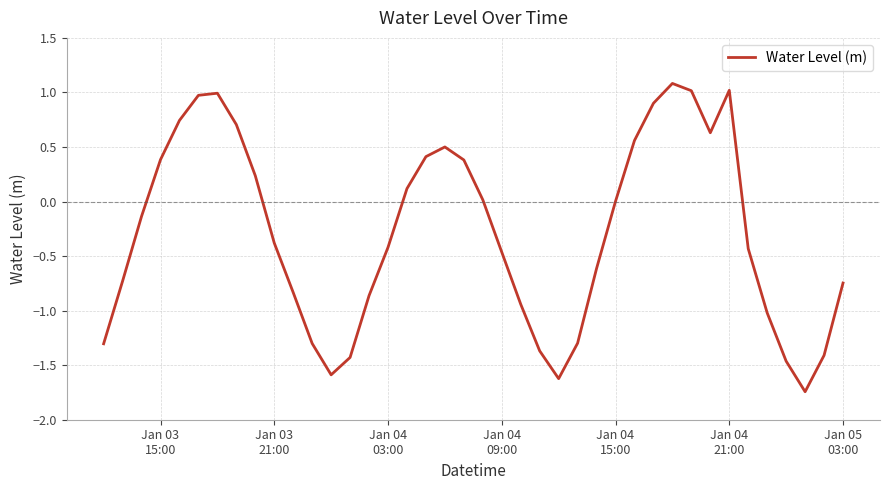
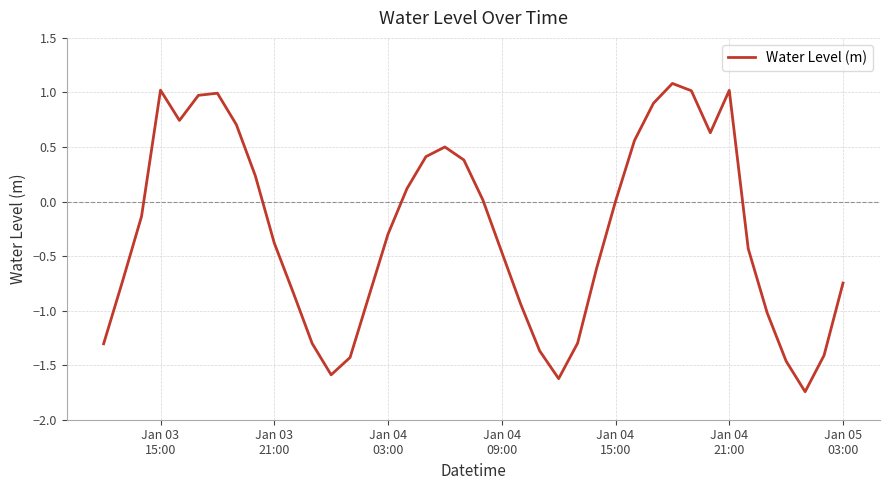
  {
-   "Jan 03 15:00": 0.38,
+   "Jan 03 15:00": 1.02,
    "Jan 03 21:00": -0.38,
-   "Jan 04 03:00": -0.42,
+   "Jan 04 03:00": -0.30,
    "Jan 04 09:00": -0.46,
    "Jan 04 15:00": 0.00,
    "Jan 04 21:00": 1.02,
    "Jan 05 03:00": -0.75
  }
